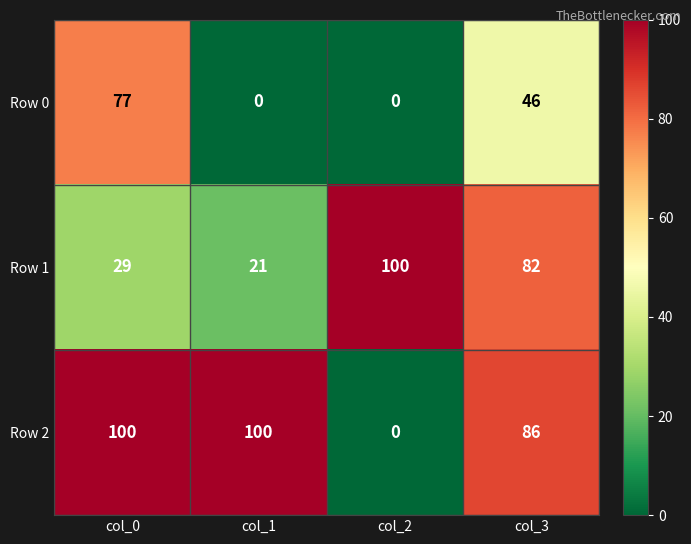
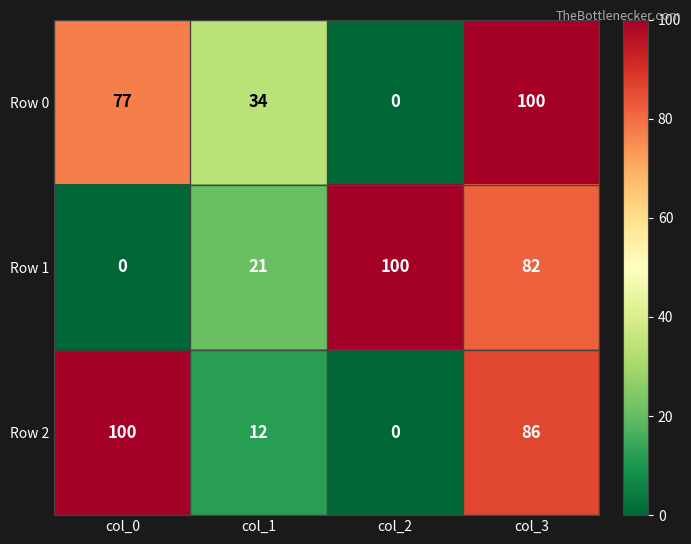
  {
    "Row 0": {
      "col_0": 77,
-     "col_1": 0,
+     "col_1": 34,
      "col_2": 0,
-     "col_3": 46
+     "col_3": 100
    },
    "Row 1": {
-     "col_0": 29,
+     "col_0": 0,
      "col_1": 21,
      "col_2": 100,
      "col_3": 82
    },
    "Row 2": {
      "col_0": 100,
-     "col_1": 100,
+     "col_1": 12,
      "col_2": 0,
      "col_3": 86
    }
  }
